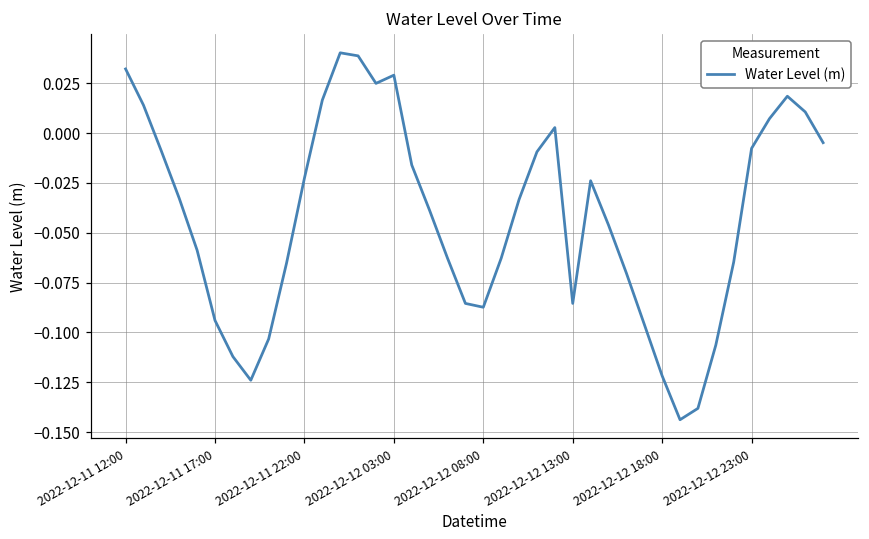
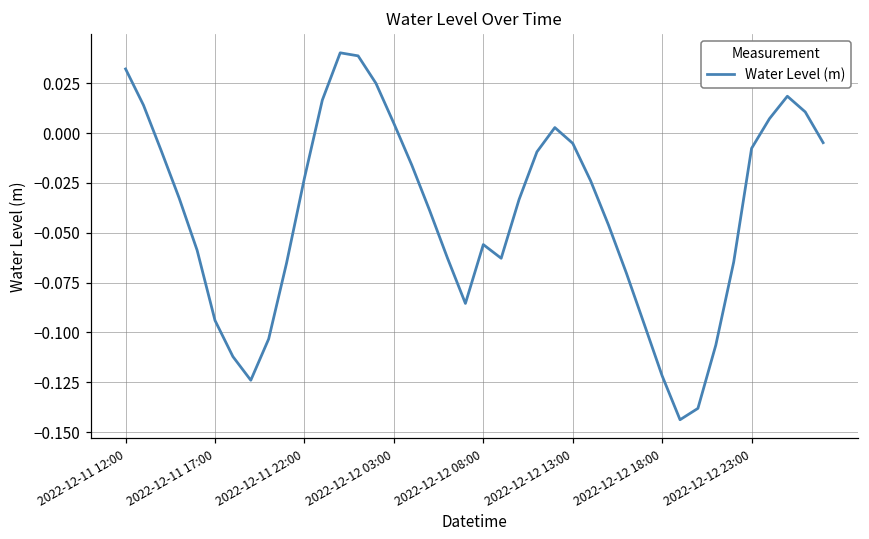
  {
    "2022-12-11 12:00": 0.032,
    "2022-12-11 17:00": -0.094,
    "2022-12-11 22:00": -0.023,
-   "2022-12-12 03:00": 0.029,
-   "2022-12-12 08:00": -0.087,
-   "2022-12-12 13:00": -0.085,
+   "2022-12-12 03:00": 0.005,
+   "2022-12-12 08:00": -0.056,
+   "2022-12-12 13:00": -0.005,
    "2022-12-12 18:00": -0.122,
    "2022-12-12 23:00": -0.008
  }
